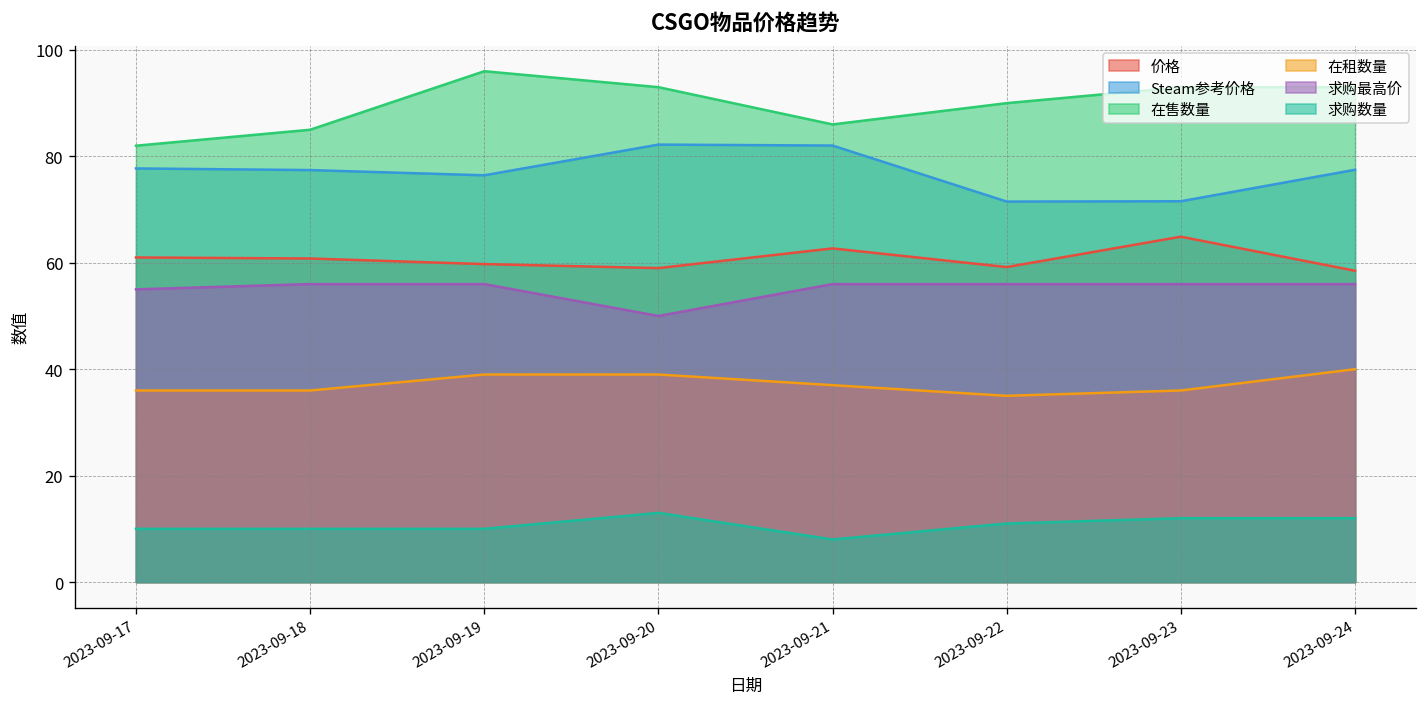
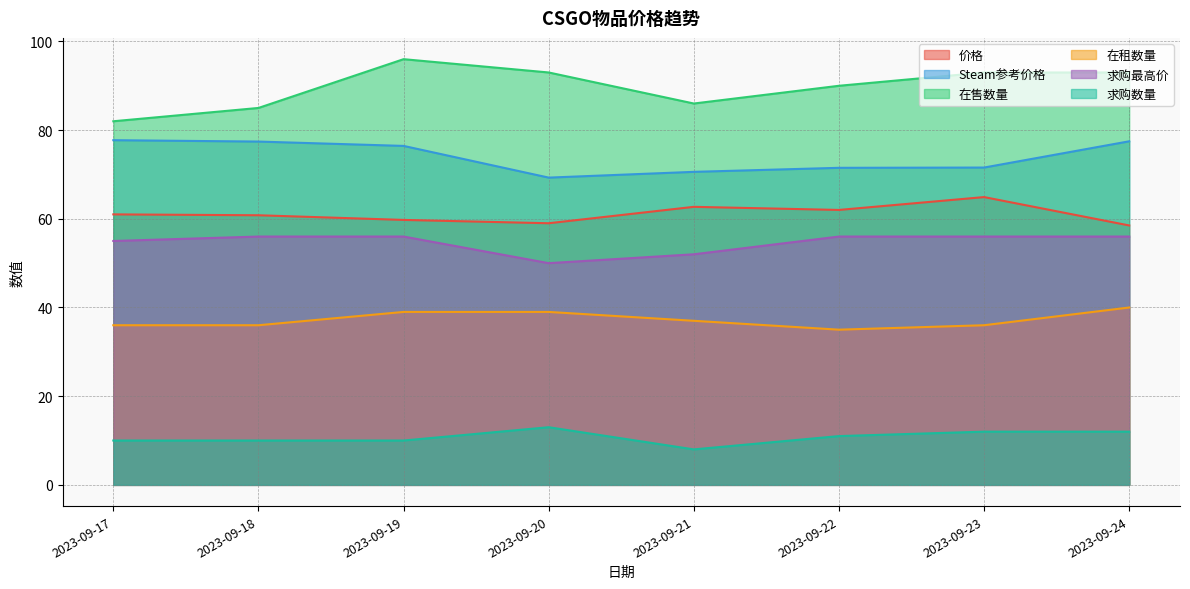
  {
    "价格": {
      "2023-09-17": 61,
      "2023-09-18": 61,
      "2023-09-19": 60,
      "2023-09-20": 59,
      "2023-09-21": 63,
-     "2023-09-22": 59,
+     "2023-09-22": 62,
      "2023-09-23": 65,
      "2023-09-24": 59
    },
    "Steam参考价格": {
      "2023-09-17": 78,
      "2023-09-18": 77,
      "2023-09-19": 76,
-     "2023-09-20": 82,
-     "2023-09-21": 82,
+     "2023-09-20": 69,
+     "2023-09-21": 71,
      "2023-09-22": 72,
      "2023-09-23": 72,
      "2023-09-24": 77
    },
    "在租数量": {
      "2023-09-17": 36,
      "2023-09-18": 36,
      "2023-09-19": 39,
      "2023-09-20": 39,
      "2023-09-21": 37,
      "2023-09-22": 35,
      "2023-09-23": 36,
      "2023-09-24": 40
    },
    "求购最高价": {
      "2023-09-17": 55,
      "2023-09-18": 56,
      "2023-09-19": 56,
      "2023-09-20": 50,
-     "2023-09-21": 56,
+     "2023-09-21": 52,
      "2023-09-22": 56,
      "2023-09-23": 56,
      "2023-09-24": 56
    }
  }
